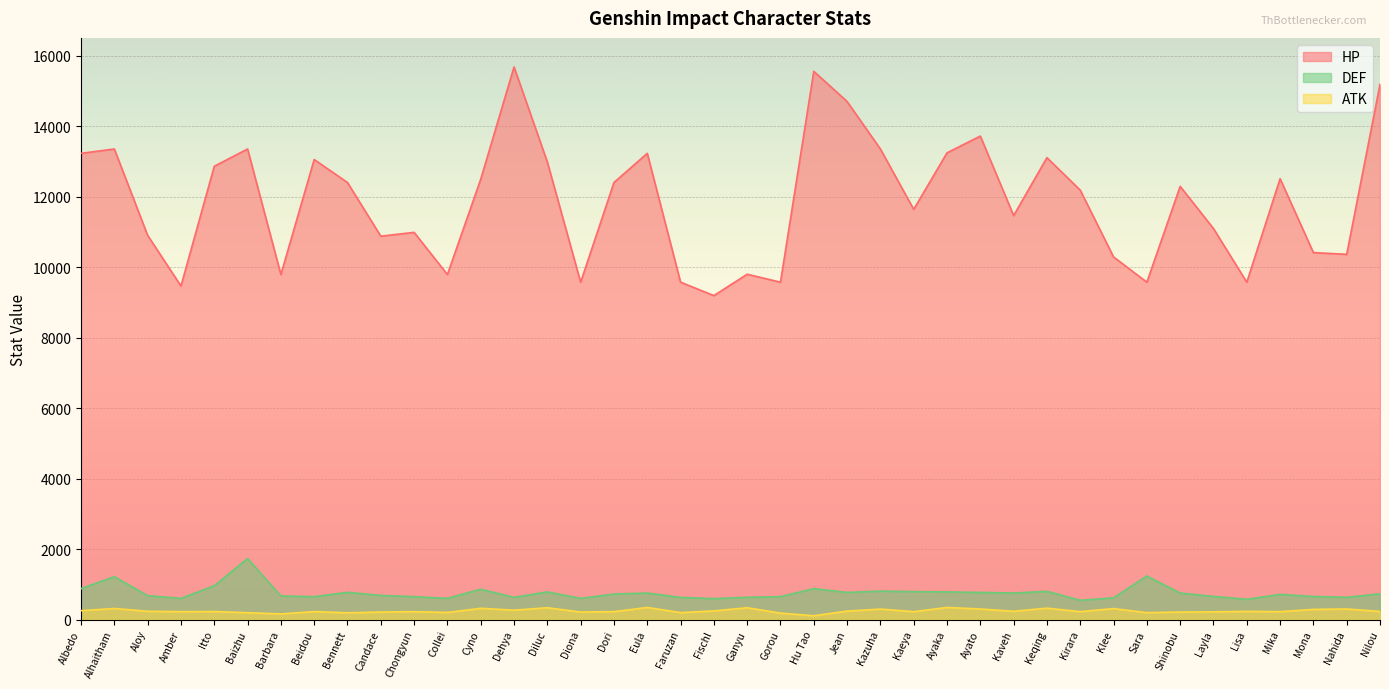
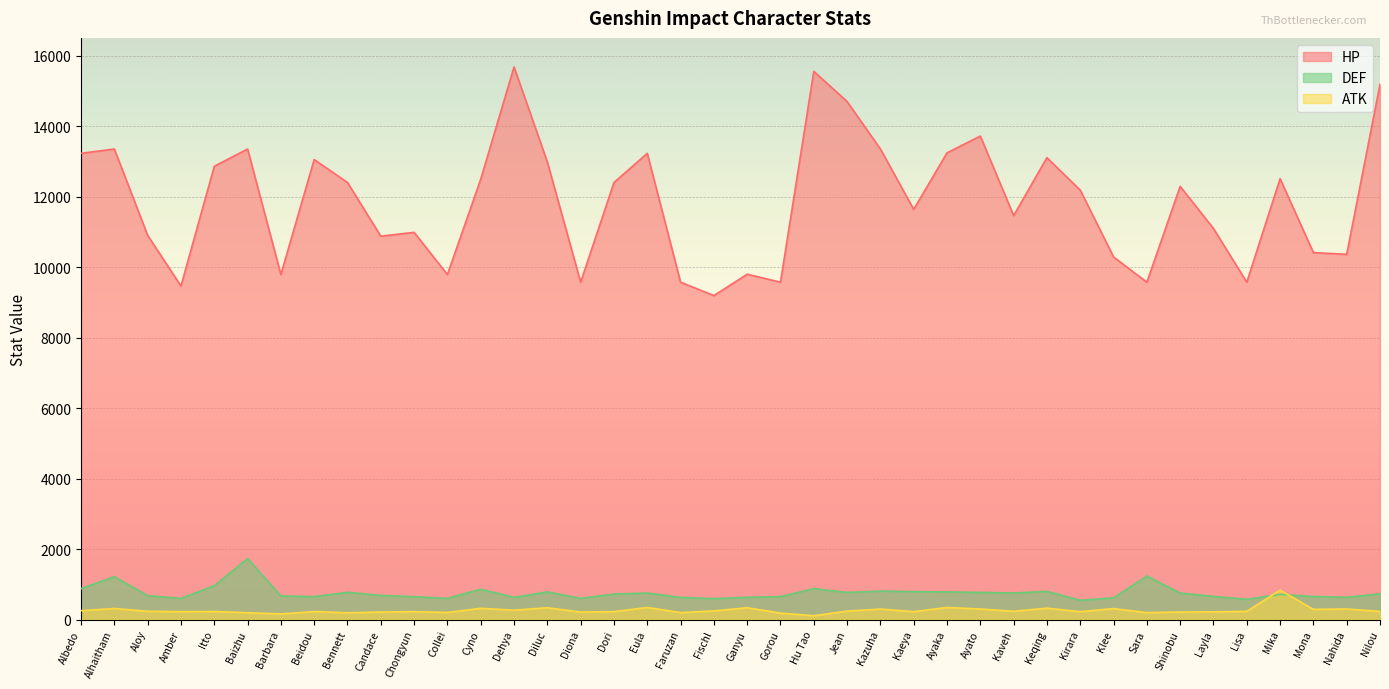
  {
    "HP": {
      "Albedo": 13200,
      "Alhaitham": 13300,
      "Aloy": 10900,
      "Amber": 9500,
      "Itto": 12900,
      "Baizhu": 13300,
      "Barbara": 9800,
      "Beidou": 13000,
      "Bennett": 12400,
      "Candace": 10900,
      "Chongyun": 11000,
      "Collei": 9800,
      "Cyno": 12500,
      "Dehya": 15700,
      "Diluc": 13000,
      "Diona": 9600,
      "Dori": 12400,
      "Eula": 13200,
      "Faruzan": 9600,
      "Fischl": 9200,
      "Ganyu": 9800,
      "Gorou": 9600,
      "Hu Tao": 15600,
      "Jean": 14700,
      "Kazuha": 13300,
      "Kaeya": 11600,
      "Ayaka": 13200,
      "Ayato": 13700,
      "Kaveh": 11500,
      "Keqing": 13100,
      "Kirara": 12200,
      "Klee": 10300,
      "Sara": 9600,
      "Shinobu": 12300,
      "Layla": 11100,
      "Lisa": 9600,
      "Mika": 12500,
      "Mona": 10400,
      "Nahida": 10400,
      "Nilou": 15200
    },
    "DEF": {
      "Albedo": 900,
      "Alhaitham": 1200,
      "Aloy": 700,
      "Amber": 600,
      "Itto": 1000,
      "Baizhu": 1700,
      "Barbara": 700,
      "Beidou": 600,
      "Bennett": 800,
      "Candace": 700,
      "Chongyun": 600,
      "Collei": 600,
      "Cyno": 900,
      "Dehya": 600,
      "Diluc": 800,
      "Diona": 600,
      "Dori": 700,
      "Eula": 800,
      "Faruzan": 600,
      "Fischl": 600,
      "Ganyu": 600,
      "Gorou": 600,
      "Hu Tao": 900,
      "Jean": 800,
      "Kazuha": 800,
      "Kaeya": 800,
      "Ayaka": 800,
      "Ayato": 800,
      "Kaveh": 800,
      "Keqing": 800,
      "Kirara": 500,
      "Klee": 600,
      "Sara": 1200,
      "Shinobu": 800,
      "Layla": 700,
      "Lisa": 600,
      "Mika": 700,
      "Mona": 700,
      "Nahida": 600,
      "Nilou": 700
    },
    "ATK": {
      "Albedo": 300,
      "Alhaitham": 300,
      "Aloy": 200,
      "Amber": 200,
      "Itto": 200,
      "Baizhu": 200,
      "Barbara": 200,
      "Beidou": 200,
      "Bennett": 200,
      "Candace": 200,
      "Chongyun": 200,
      "Collei": 200,
      "Cyno": 300,
      "Dehya": 300,
      "Diluc": 300,
      "Diona": 200,
      "Dori": 200,
      "Eula": 300,
      "Faruzan": 200,
      "Fischl": 200,
      "Ganyu": 300,
      "Gorou": 200,
      "Hu Tao": 100,
      "Jean": 200,
      "Kazuha": 300,
      "Kaeya": 200,
      "Ayaka": 300,
      "Ayato": 300,
      "Kaveh": 200,
      "Keqing": 300,
      "Kirara": 200,
      "Klee": 300,
      "Sara": 200,
      "Shinobu": 200,
      "Layla": 200,
      "Lisa": 200,
-     "Mika": 200,
+     "Mika": 800,
      "Mona": 300,
      "Nahida": 300,
      "Nilou": 200
    }
  }
